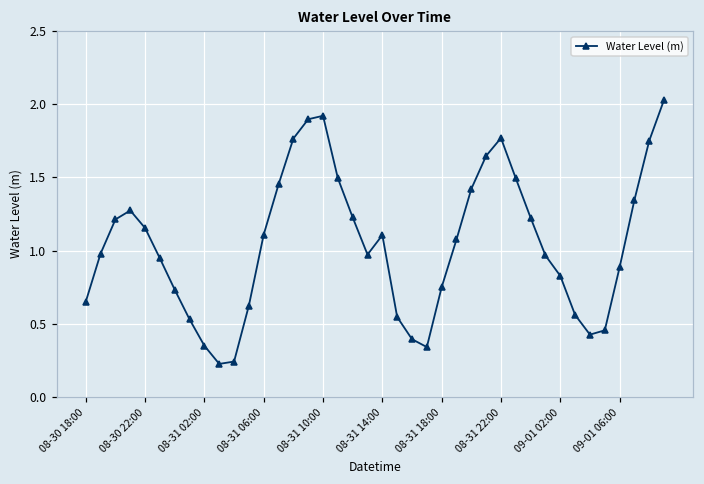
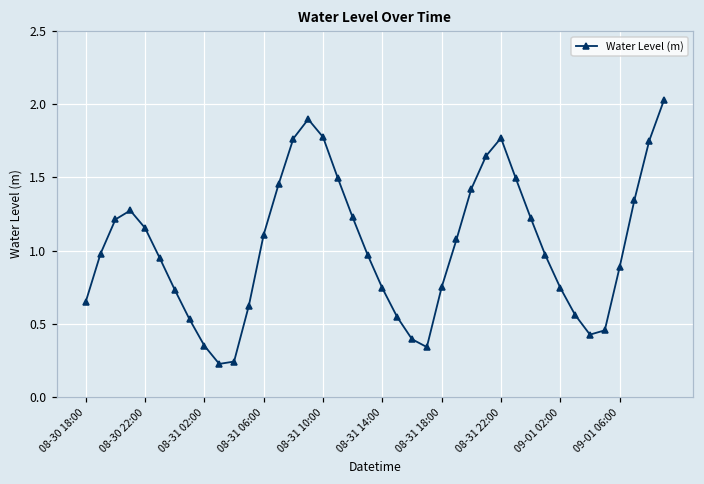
  {
    "08-30 18:00": 0.65,
    "08-30 22:00": 1.15,
    "08-31 02:00": 0.35,
    "08-31 06:00": 1.11,
-   "08-31 10:00": 1.92,
-   "08-31 14:00": 1.11,
+   "08-31 10:00": 1.78,
+   "08-31 14:00": 0.74,
    "08-31 18:00": 0.75,
    "08-31 22:00": 1.77,
-   "09-01 02:00": 0.83,
+   "09-01 02:00": 0.75,
    "09-01 06:00": 0.88
  }
